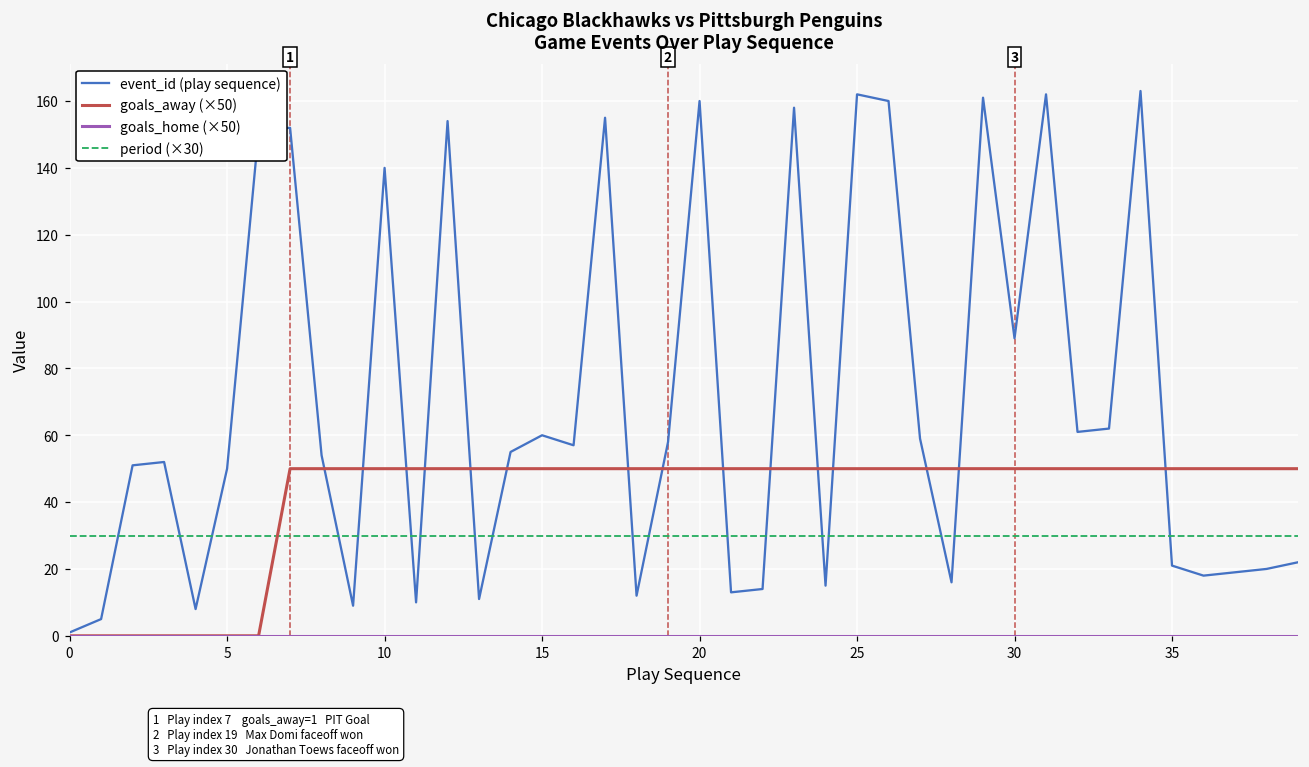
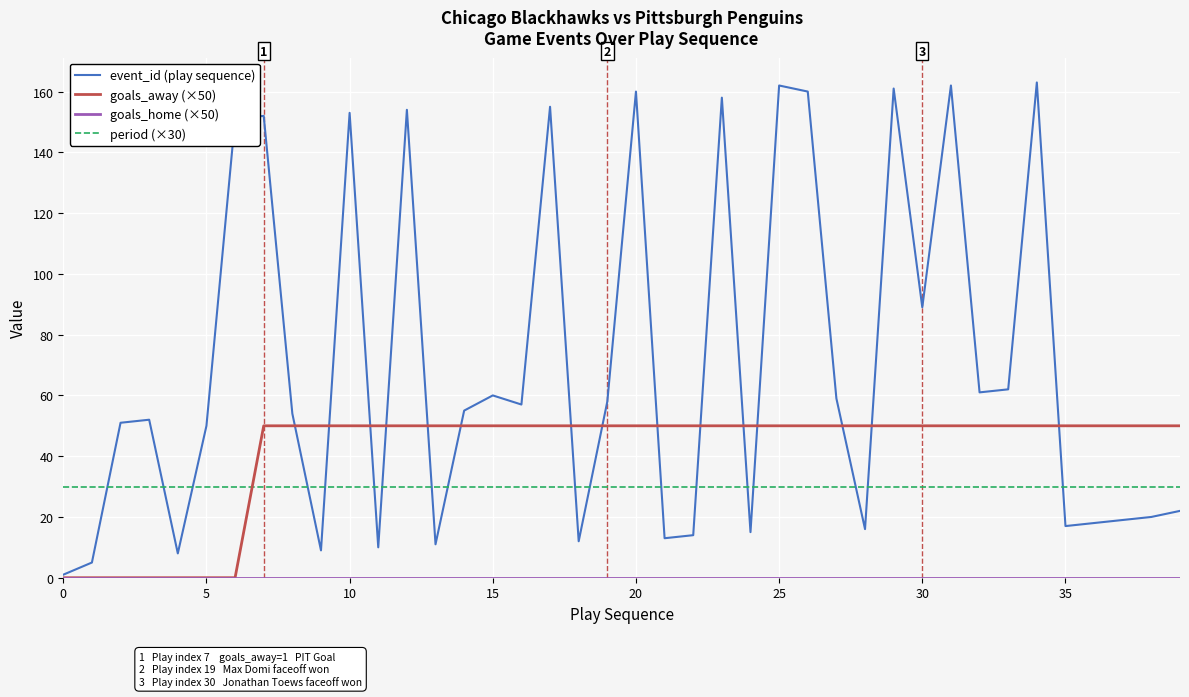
  {
    "event_id (play sequence)": {
      "0": 1,
      "5": 50,
-     "10": 140,
+     "10": 153,
      "15": 60,
      "20": 160,
      "25": 162,
      "30": 89,
-     "35": 21
+     "35": 17
    },
    "goals_away (×50)": {
      "10": 50,
      "15": 50,
      "20": 50,
      "25": 50,
      "30": 50,
      "35": 50
    },
    "goals_home (×50)": {
      "10": 0,
      "15": 0,
      "20": 0,
      "25": 0,
      "30": 0,
      "35": 0
    },
    "period (×30)": {
      "0": 30,
      "5": 30,
      "10": 30,
      "15": 30,
      "20": 30,
      "25": 30,
      "30": 30,
      "35": 30
    }
  }
